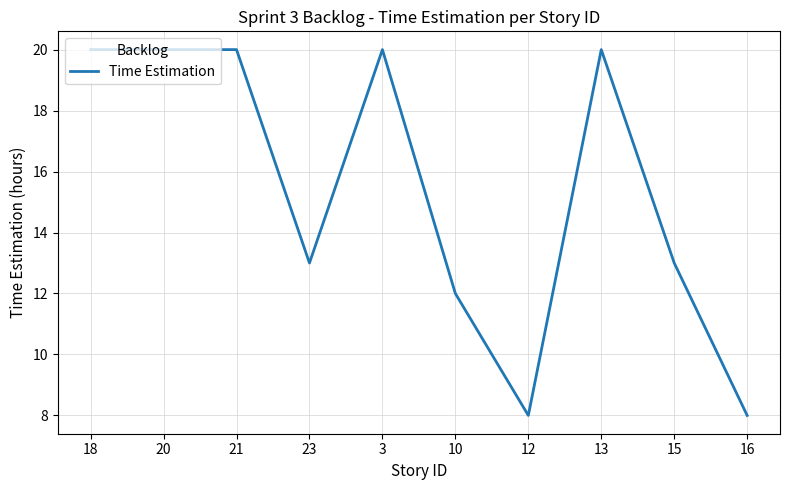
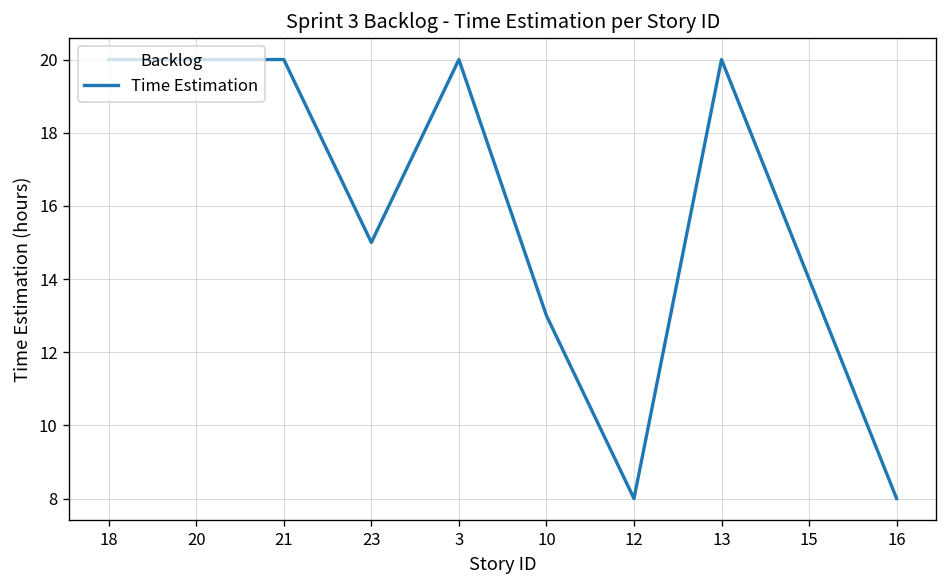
  {
    "21": 20,
-   "23": 13,
+   "23": 15,
    "3": 20,
-   "10": 12,
+   "10": 13,
    "12": 8,
    "13": 20,
-   "15": 13,
+   "15": 14,
    "16": 8
  }
